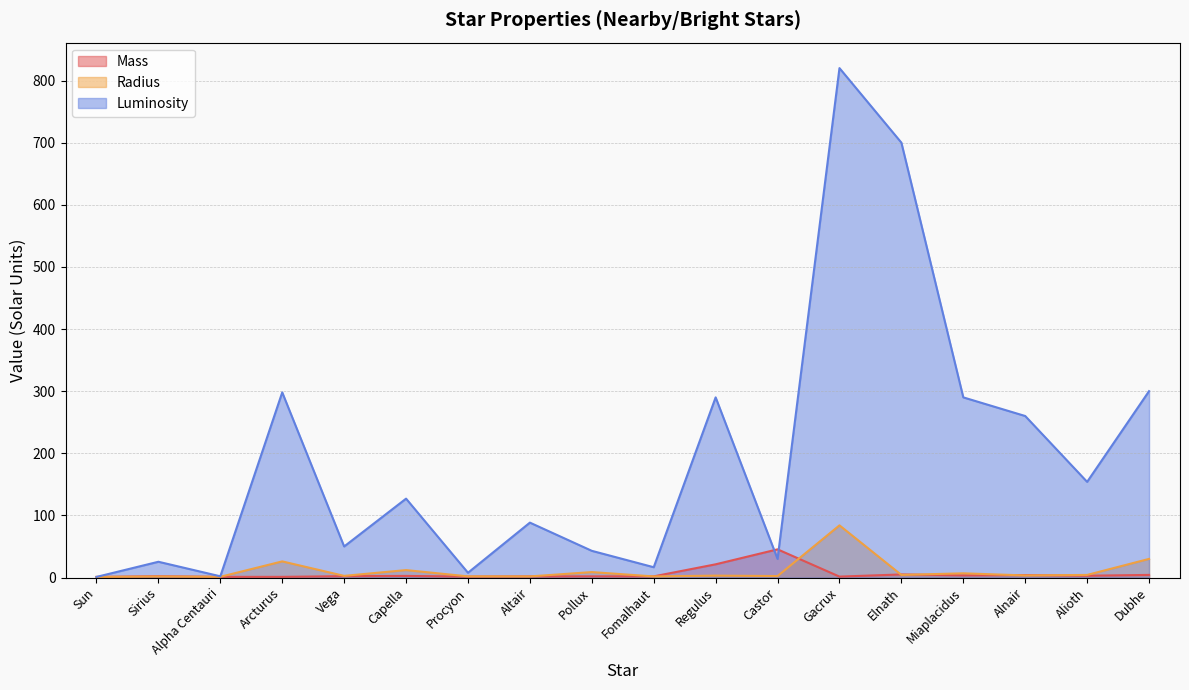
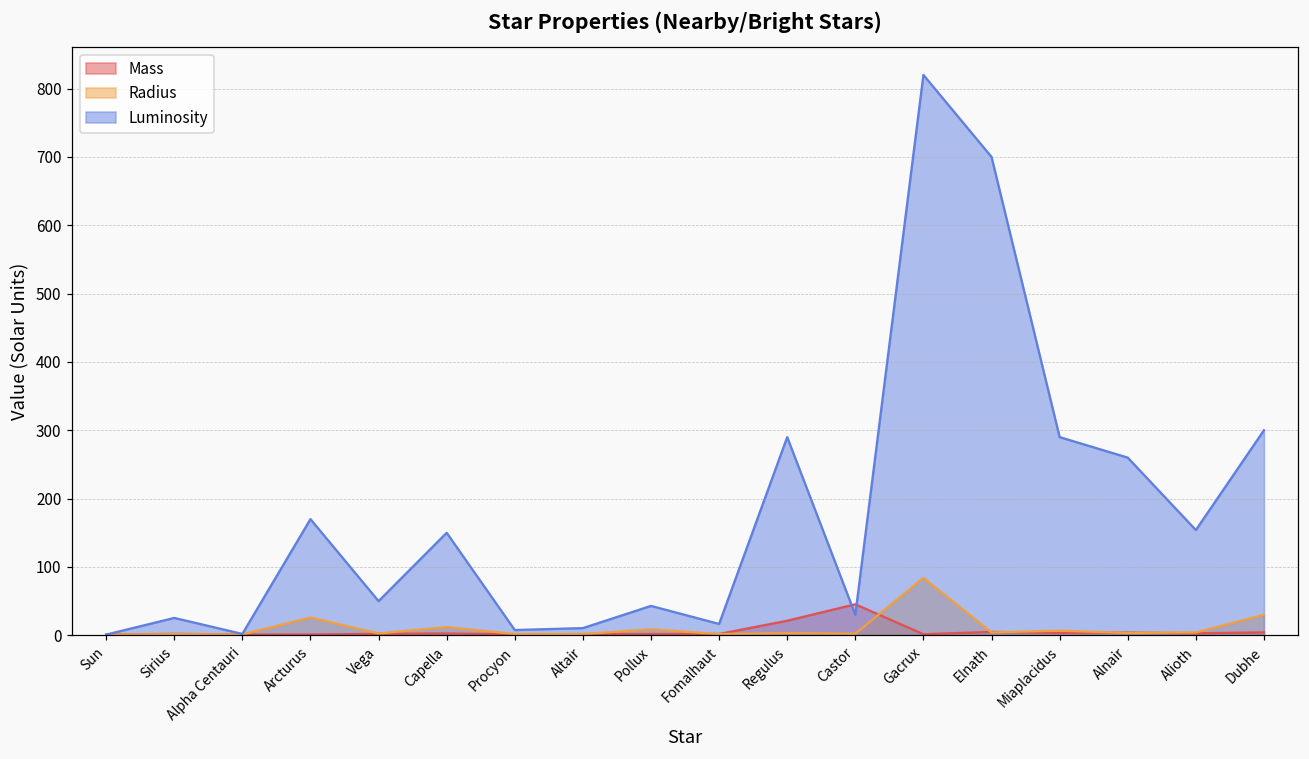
  {
    "Mass": {
      "Arcturus": 0,
      "Capella": 0,
      "Pollux": 0,
      "Regulus": 20,
      "Castor": 50,
      "Gacrux": 0,
      "Dubhe": 0
    },
    "Radius": {
      "Arcturus": 30,
      "Capella": 10,
      "Pollux": 10,
      "Regulus": 0,
      "Castor": 0,
      "Gacrux": 80,
      "Dubhe": 30
    },
    "Luminosity": {
      "Sirius": 30,
-     "Arcturus": 300,
+     "Arcturus": 170,
      "Vega": 50,
-     "Capella": 130,
+     "Capella": 150,
      "Procyon": 10,
-     "Altair": 90,
+     "Altair": 10,
      "Pollux": 40,
      "Fomalhaut": 20,
      "Regulus": 290,
      "Castor": 30,
      "Gacrux": 820,
      "Elnath": 700,
      "Miaplacidus": 290,
      "Alnair": 260,
      "Alioth": 150,
      "Dubhe": 300
    }
  }
